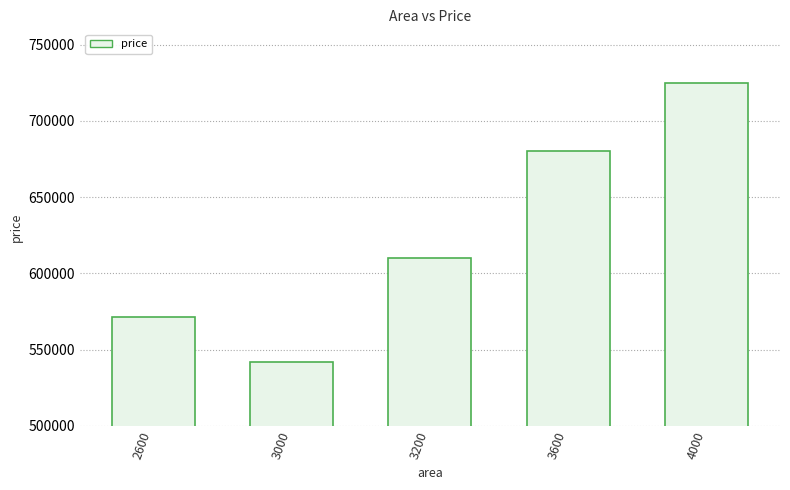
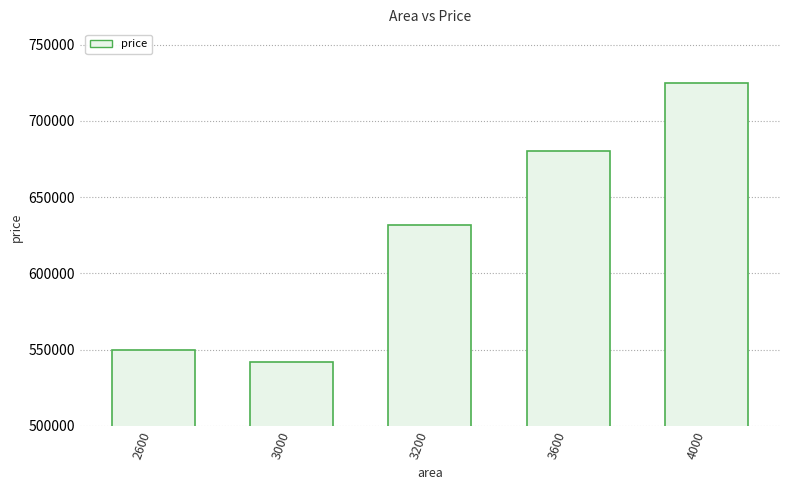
  {
-   "2600": 571000,
+   "2600": 550000,
    "3000": 542000,
-   "3200": 610000,
+   "3200": 632000,
    "3600": 680000,
    "4000": 725000
  }
